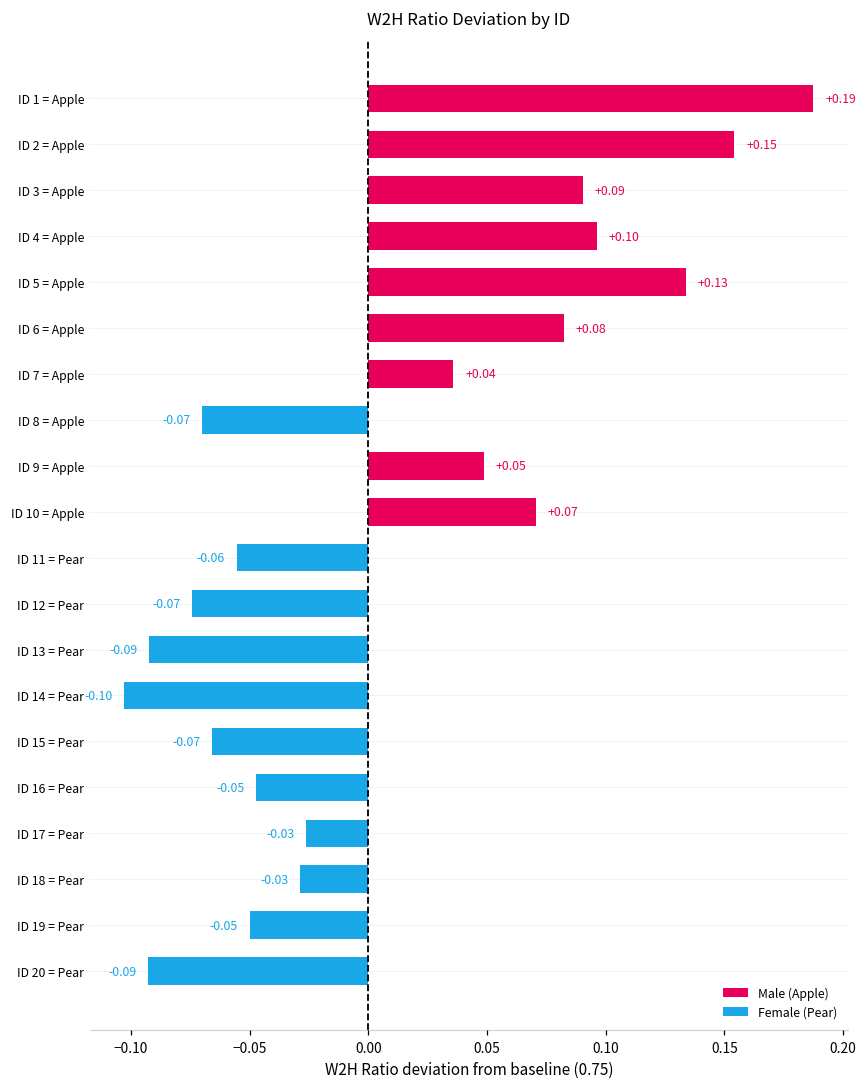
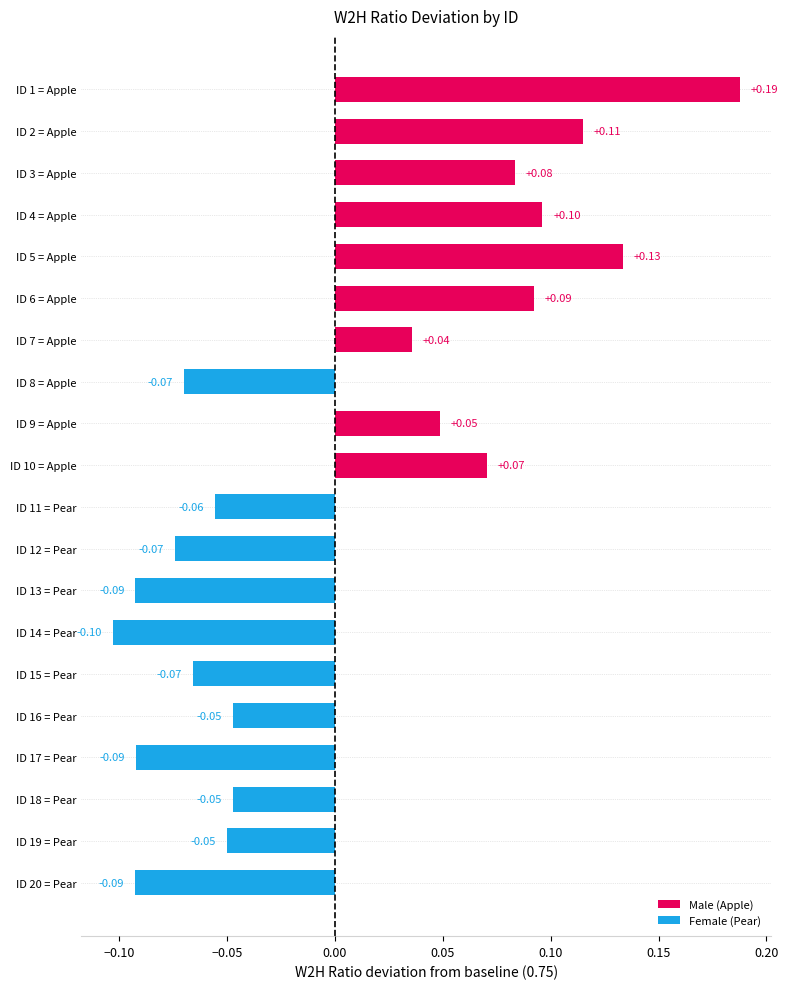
  {
    "ID 1 = Apple": "+0.19",
-   "ID 2 = Apple": "+0.15",
-   "ID 3 = Apple": "+0.09",
+   "ID 2 = Apple": "+0.11",
+   "ID 3 = Apple": "+0.08",
    "ID 4 = Apple": "+0.10",
    "ID 5 = Apple": "+0.13",
-   "ID 6 = Apple": "+0.08",
+   "ID 6 = Apple": "+0.09",
    "ID 7 = Apple": "+0.04",
    "ID 8 = Apple": "-0.07",
    "ID 9 = Apple": "+0.05",
    "ID 10 = Apple": "+0.07",
    "ID 11 = Pear": "-0.06",
    "ID 12 = Pear": "-0.07",
    "ID 13 = Pear": "-0.09",
    "ID 14 = Pear": "-0.10",
    "ID 15 = Pear": "-0.07",
    "ID 16 = Pear": "-0.05",
-   "ID 17 = Pear": "-0.03",
-   "ID 18 = Pear": "-0.03",
+   "ID 17 = Pear": "-0.09",
+   "ID 18 = Pear": "-0.05",
    "ID 19 = Pear": "-0.05",
    "ID 20 = Pear": "-0.09"
  }
